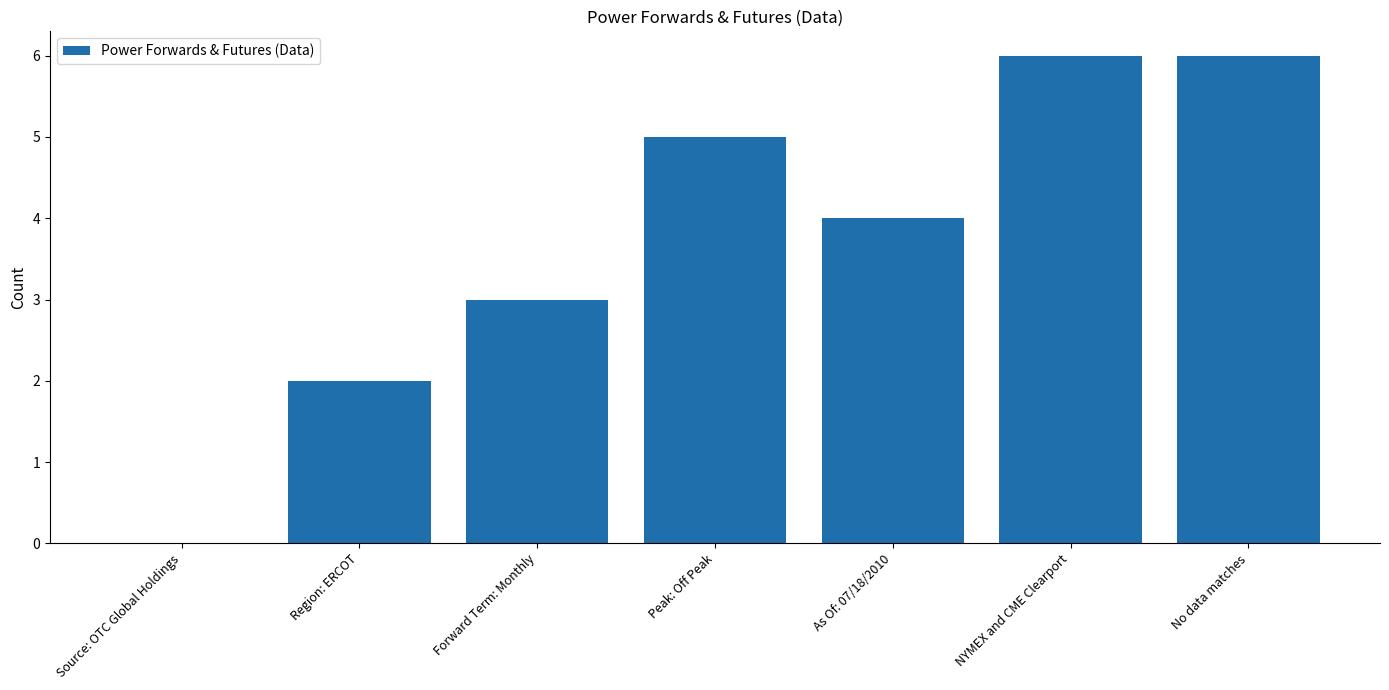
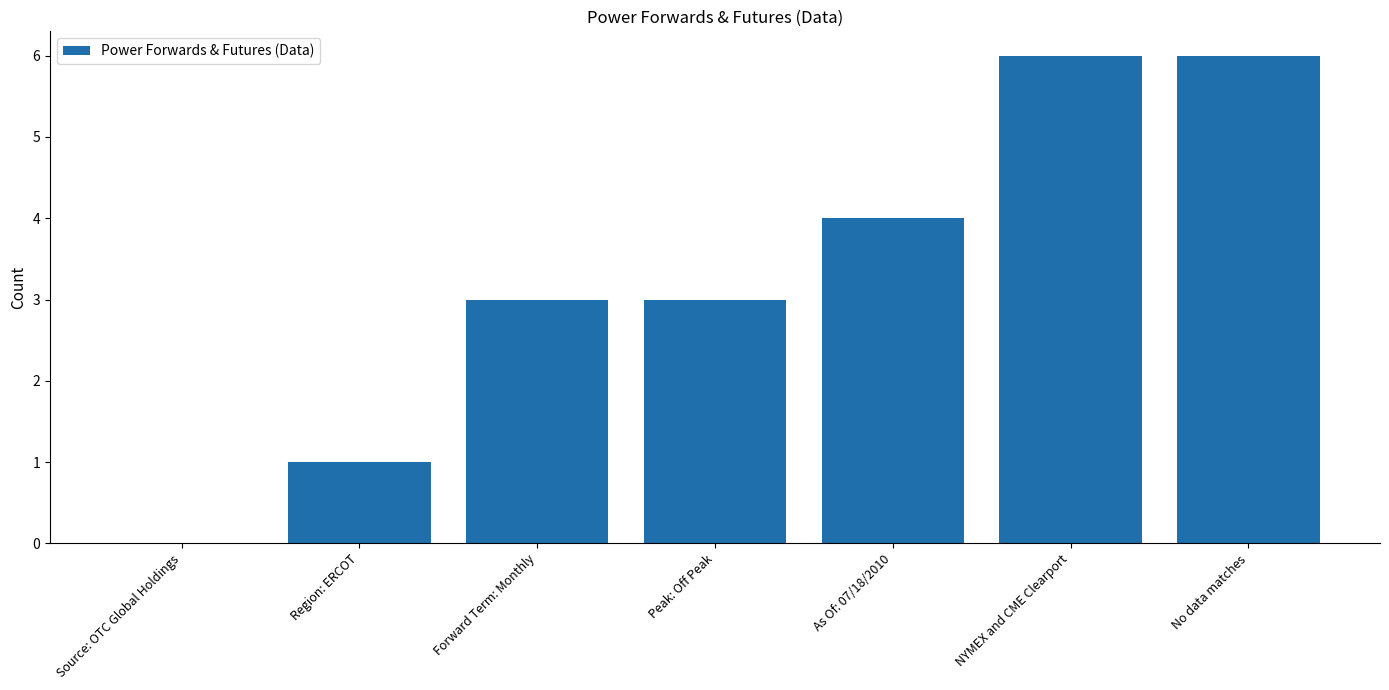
  {
    "Source: OTC Global Holdings": 0,
-   "Region: ERCOT": 2,
+   "Region: ERCOT": 1,
    "Forward Term: Monthly": 3,
-   "Peak: Off Peak": 5,
+   "Peak: Off Peak": 3,
    "As Of: 07/18/2010": 4,
    "NYMEX and CME Clearport": 6,
    "No data matches": 6
  }
